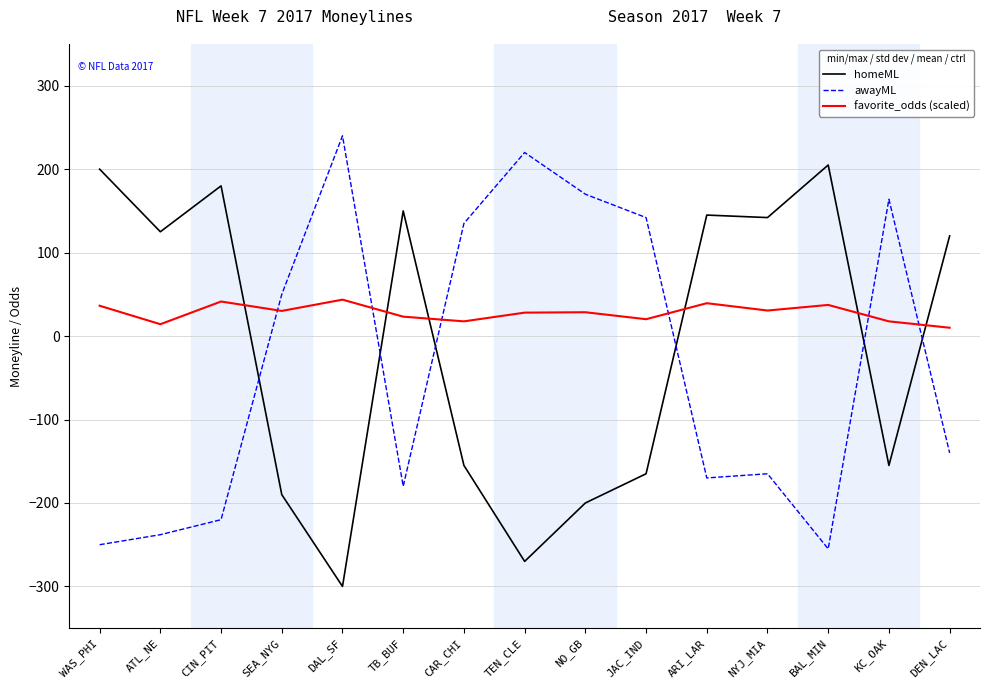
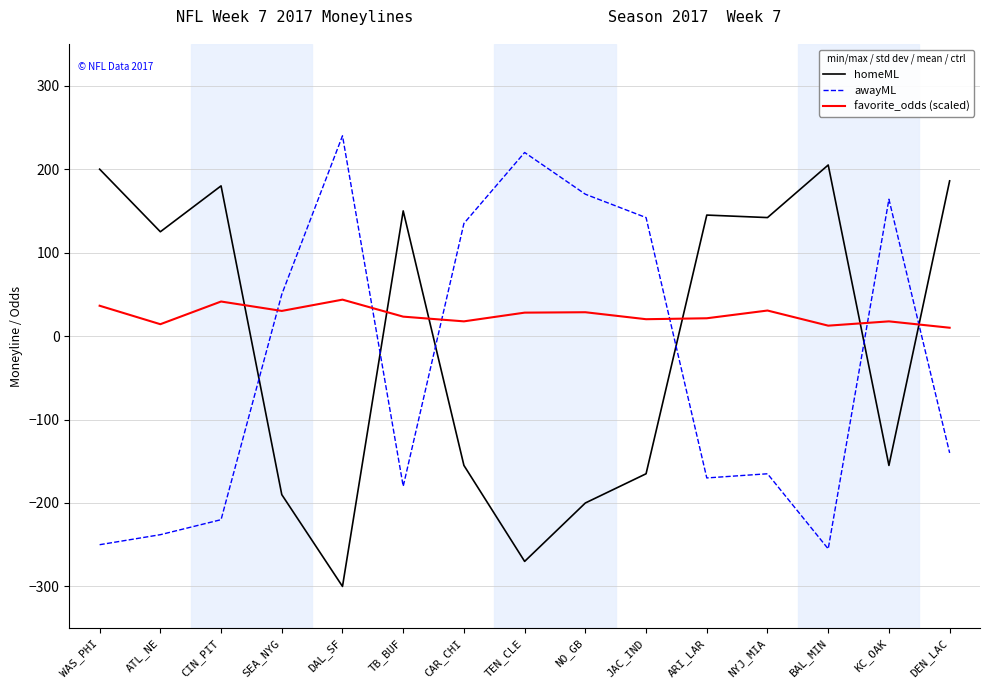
  {
    "homeML": {
      "WAS_PHI": 200,
      "ATL_NE": 130,
      "CIN_PIT": 180,
      "SEA_NYG": -190,
      "DAL_SF": -300,
      "TB_BUF": 150,
      "CAR_CHI": -160,
      "TEN_CLE": -270,
      "NO_GB": -200,
      "JAC_IND": -170,
      "ARI_LAR": 150,
      "NYJ_MIA": 140,
      "BAL_MIN": 210,
      "KC_OAK": -160,
-     "DEN_LAC": 120
+     "DEN_LAC": 190
    },
    "awayML": {
      "WAS_PHI": -250,
      "ATL_NE": -240,
      "CIN_PIT": -220,
      "SEA_NYG": 50,
      "DAL_SF": 240,
      "TB_BUF": -180,
      "CAR_CHI": 140,
      "TEN_CLE": 220,
      "NO_GB": 170,
      "JAC_IND": 140,
      "ARI_LAR": -170,
      "NYJ_MIA": -170,
      "BAL_MIN": -260,
      "KC_OAK": 160,
      "DEN_LAC": -140
    },
    "favorite_odds (scaled)": {
      "WAS_PHI": 40,
      "ATL_NE": 10,
      "CIN_PIT": 40,
      "SEA_NYG": 30,
      "DAL_SF": 40,
      "TB_BUF": 20,
      "CAR_CHI": 20,
      "TEN_CLE": 30,
      "NO_GB": 30,
      "JAC_IND": 20,
-     "ARI_LAR": 40,
+     "ARI_LAR": 20,
      "NYJ_MIA": 30,
-     "BAL_MIN": 40,
+     "BAL_MIN": 10,
      "KC_OAK": 20,
      "DEN_LAC": 10
    }
  }
